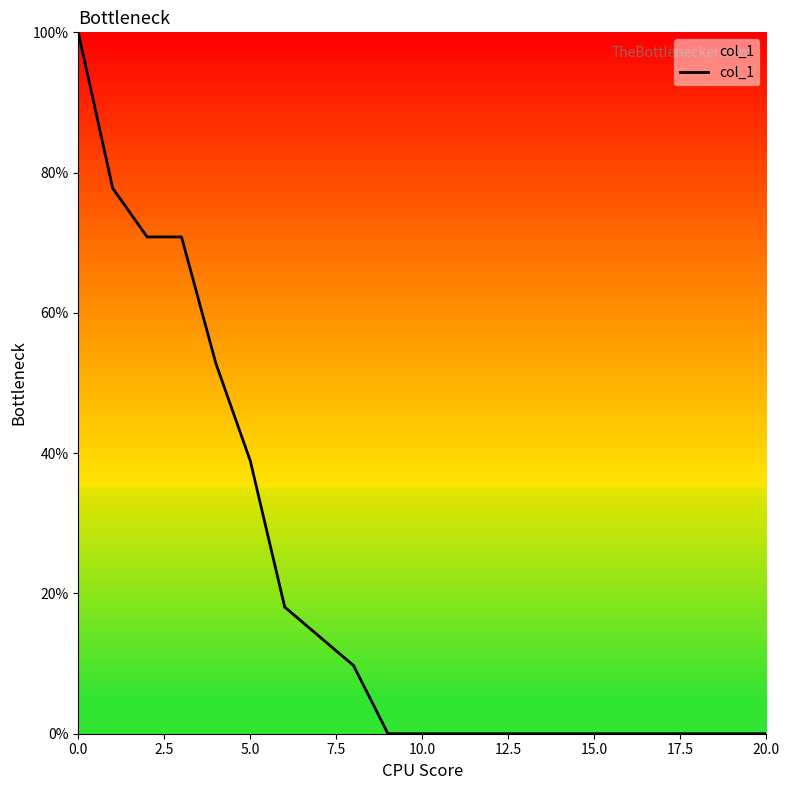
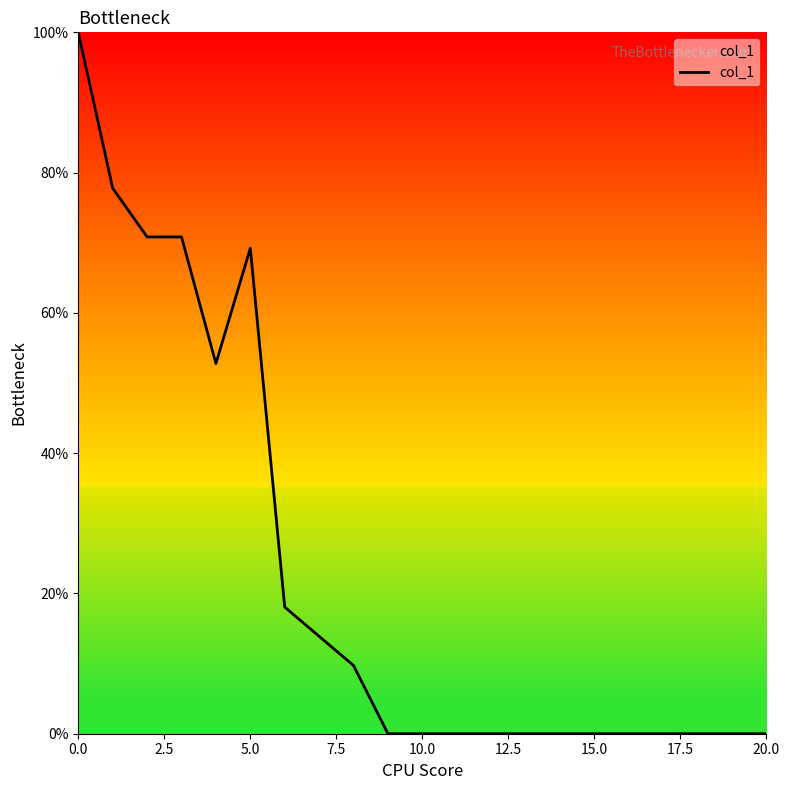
  {
    "0.0": "100%",
-   "5.0": "39%",
+   "5.0": "69%",
    "10.0": "0%",
    "15.0": "0%",
    "20.0": "0%"
  }
